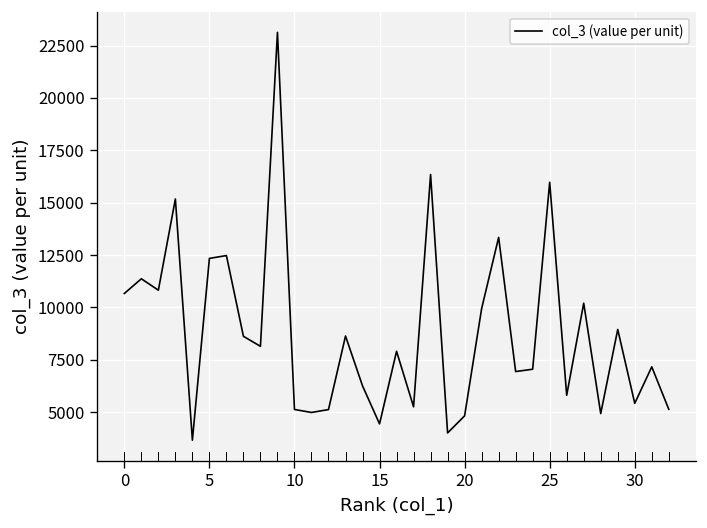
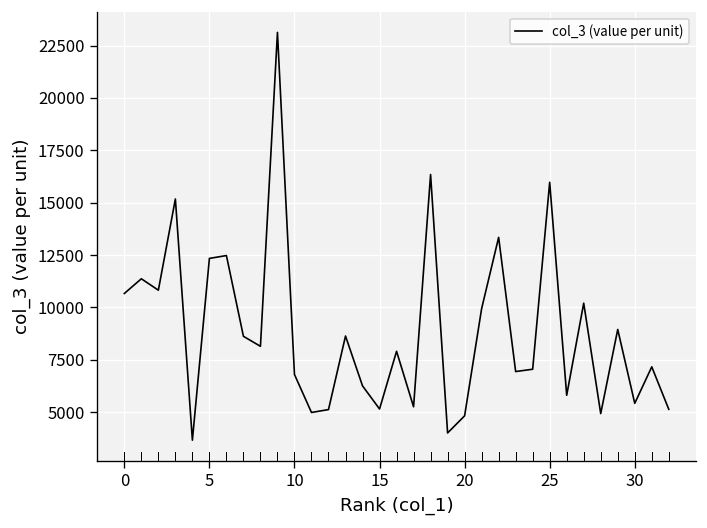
  {
    "0": 10700,
    "5": 12300,
-   "10": 5100,
-   "15": 4400,
+   "10": 6800,
+   "15": 5100,
    "20": 4800,
    "25": 16000,
    "30": 5400
  }
